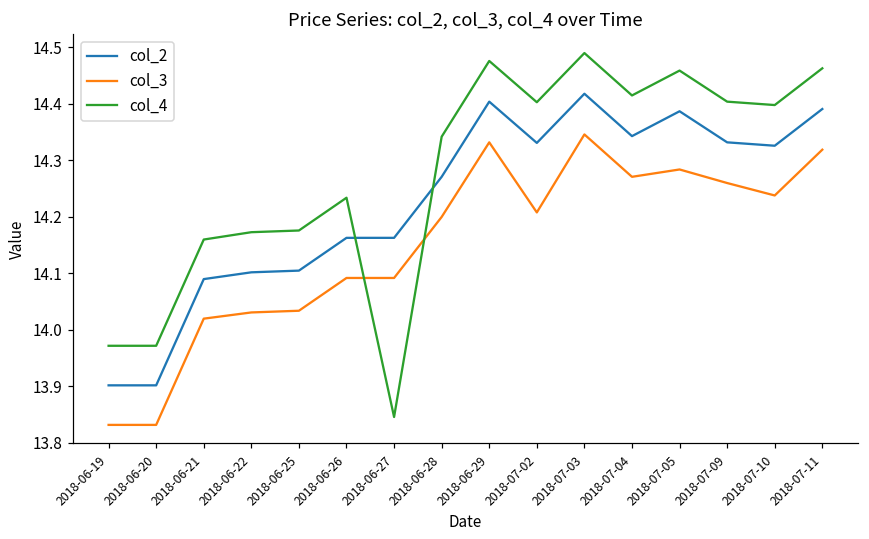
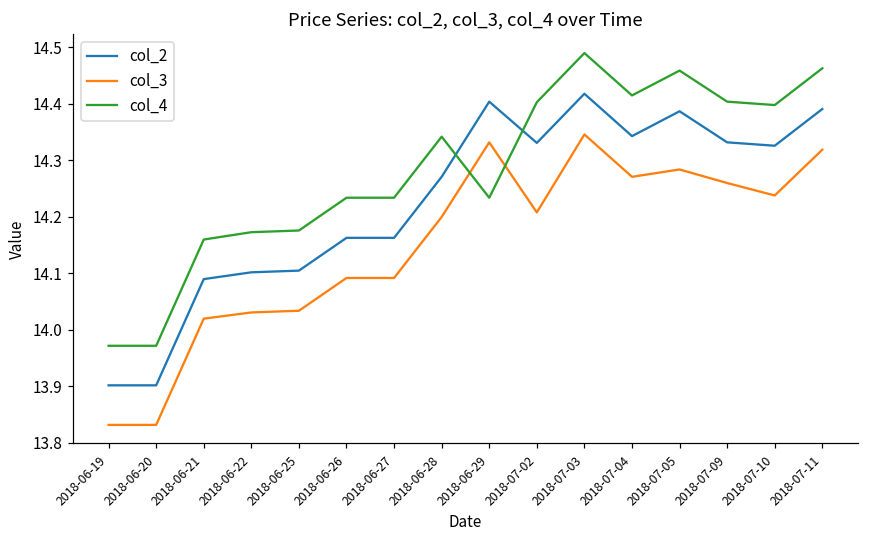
  {
    "col_2": {
      "2018-06-19": 13.90,
      "2018-06-20": 13.90,
      "2018-06-21": 14.09,
      "2018-06-22": 14.10,
      "2018-06-25": 14.11,
      "2018-06-26": 14.16,
      "2018-06-27": 14.16,
      "2018-06-28": 14.27,
      "2018-06-29": 14.40,
      "2018-07-02": 14.33,
      "2018-07-03": 14.42,
      "2018-07-04": 14.34,
      "2018-07-05": 14.39,
      "2018-07-09": 14.33,
      "2018-07-10": 14.33,
      "2018-07-11": 14.39
    },
    "col_3": {
      "2018-06-19": 13.83,
      "2018-06-20": 13.83,
      "2018-06-21": 14.02,
      "2018-06-22": 14.03,
      "2018-06-25": 14.03,
      "2018-06-26": 14.09,
      "2018-06-27": 14.09,
      "2018-06-28": 14.20,
      "2018-06-29": 14.33,
      "2018-07-02": 14.21,
      "2018-07-03": 14.35,
      "2018-07-04": 14.27,
      "2018-07-05": 14.28,
      "2018-07-09": 14.26,
      "2018-07-10": 14.24,
      "2018-07-11": 14.32
    },
    "col_4": {
      "2018-06-19": 13.97,
      "2018-06-20": 13.97,
      "2018-06-21": 14.16,
      "2018-06-22": 14.17,
      "2018-06-25": 14.18,
      "2018-06-26": 14.23,
-     "2018-06-27": 13.85,
+     "2018-06-27": 14.23,
      "2018-06-28": 14.34,
-     "2018-06-29": 14.48,
+     "2018-06-29": 14.23,
      "2018-07-02": 14.40,
      "2018-07-03": 14.49,
      "2018-07-04": 14.42,
      "2018-07-05": 14.46,
      "2018-07-09": 14.40,
      "2018-07-10": 14.40,
      "2018-07-11": 14.46
    }
  }
